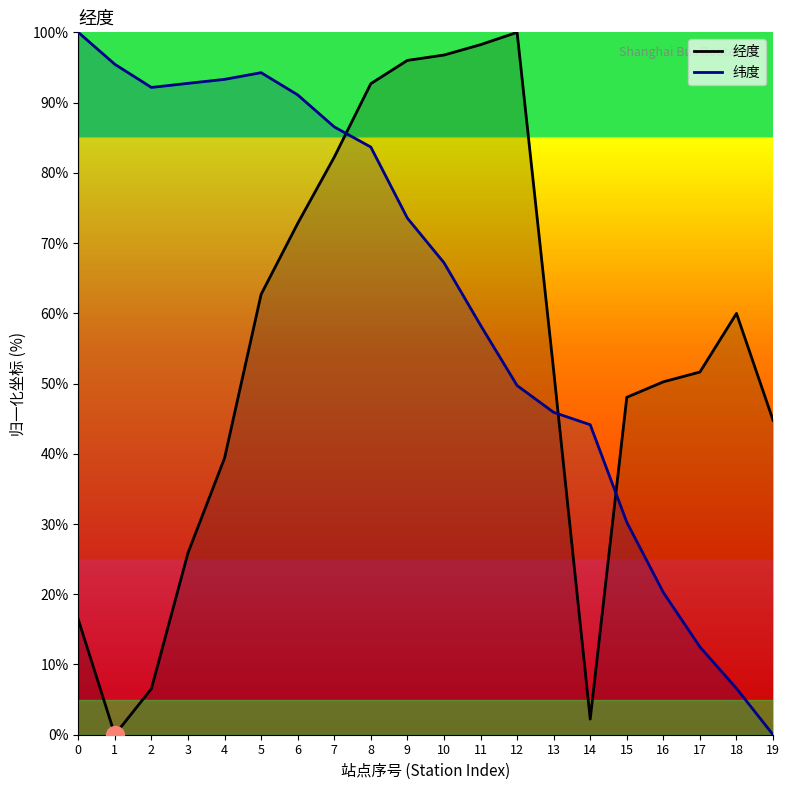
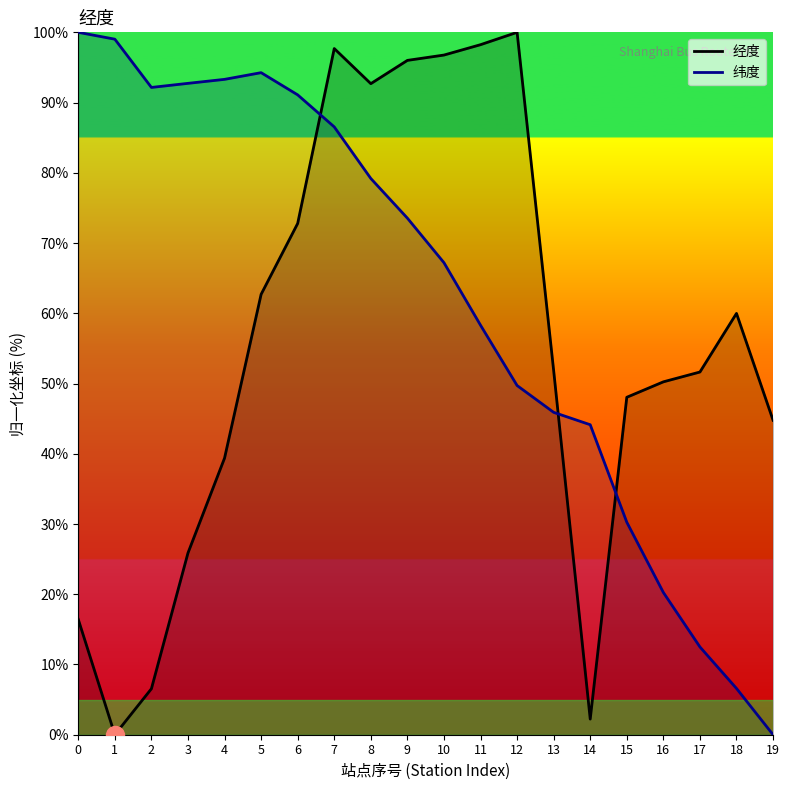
  {
    "经度": {
      "0": "16%",
      "2": "7%",
      "3": "26%",
      "4": "39%",
      "5": "63%",
      "6": "73%",
-     "7": "82%",
+     "7": "98%",
      "8": "93%",
      "9": "96%",
      "10": "97%",
      "11": "98%",
      "12": "100%",
      "13": "52%",
      "15": "48%",
      "16": "50%",
      "17": "52%",
      "18": "60%",
      "19": "45%"
    },
    "纬度": {
      "0": "100%",
-     "1": "95%",
+     "1": "99%",
      "2": "92%",
      "3": "93%",
      "4": "93%",
      "5": "94%",
      "6": "91%",
      "7": "87%",
-     "8": "84%",
+     "8": "79%",
      "9": "74%",
      "10": "67%",
      "11": "58%",
      "12": "50%",
      "13": "46%",
      "14": "44%",
      "15": "30%",
      "16": "20%",
      "17": "12%",
      "18": "7%"
    }
  }
